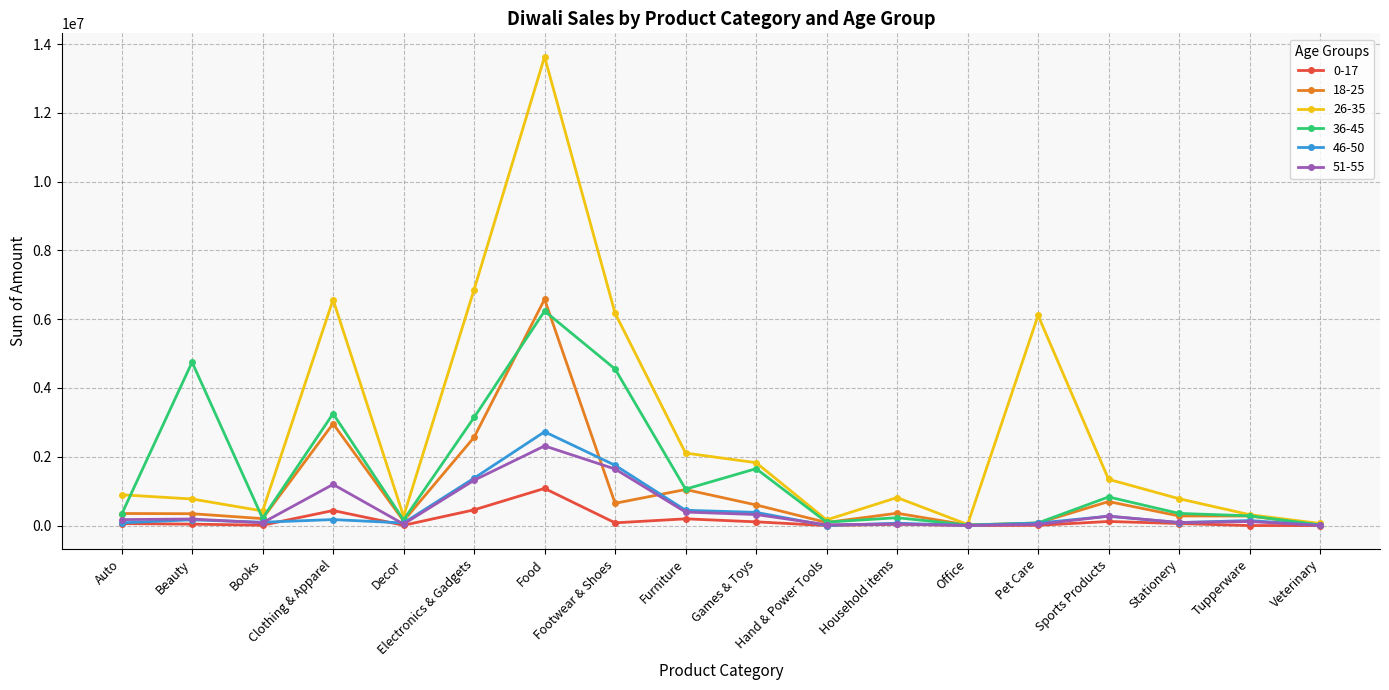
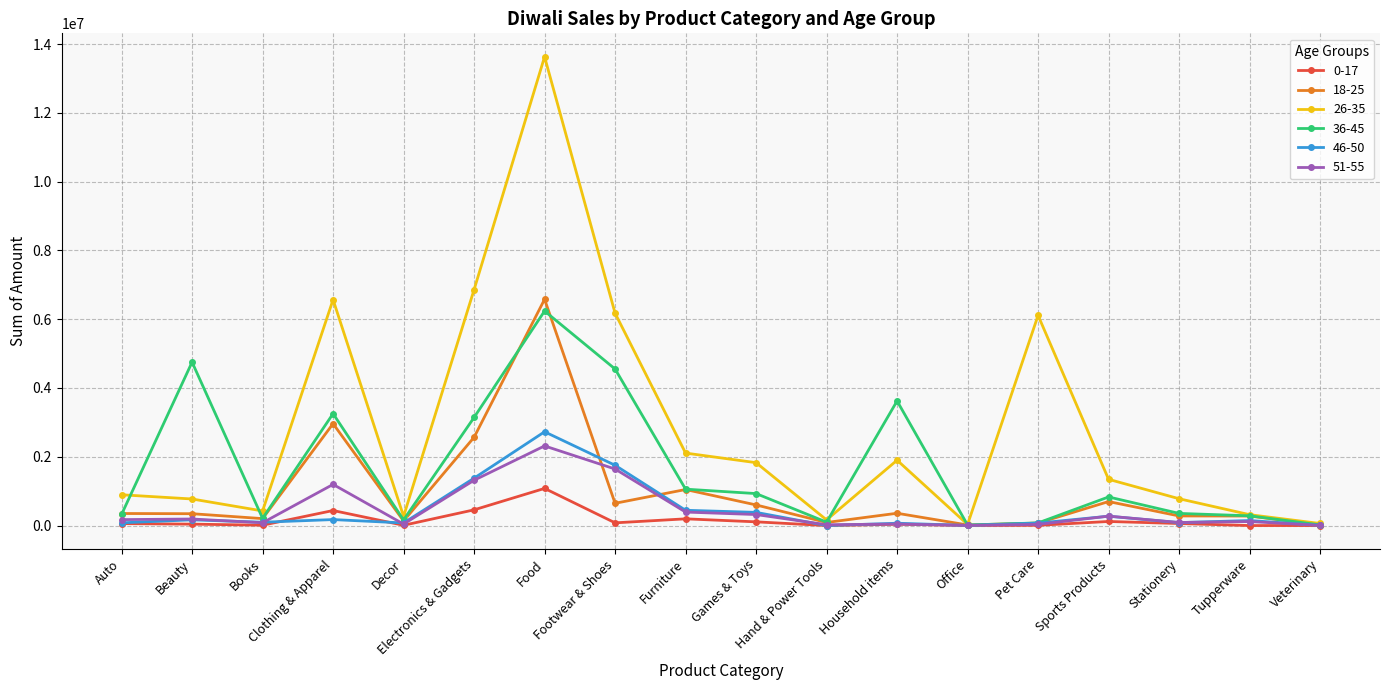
  {
    "26-35": {
      "Auto": 900000,
      "Beauty": 800000,
      "Books": 400000,
      "Clothing & Apparel": 6600000,
      "Decor": 300000,
      "Electronics & Gadgets": 6900000,
      "Food": 13600000,
      "Footwear & Shoes": 6200000,
      "Furniture": 2100000,
      "Games & Toys": 1800000,
-     "Household items": 800000,
+     "Household items": 1900000,
      "Pet Care": 6100000,
      "Sports Products": 1300000,
      "Stationery": 800000
    },
    "36-45": {
      "Beauty": 4800000,
      "Clothing & Apparel": 3300000,
      "Electronics & Gadgets": 3100000,
      "Food": 6200000,
      "Footwear & Shoes": 4600000,
-     "Games & Toys": 1700000,
-     "Household items": 200000,
+     "Games & Toys": 900000,
+     "Household items": 3600000,
      "Sports Products": 800000,
      "Stationery": 400000
    },
    "46-50": {
      "Clothing & Apparel": 200000,
      "Food": 2700000,
      "Footwear & Shoes": 1800000
    },
    "51-55": {
      "Auto": 200000,
      "Clothing & Apparel": 1200000,
      "Food": 2300000,
      "Footwear & Shoes": 1600000
    }
  }
